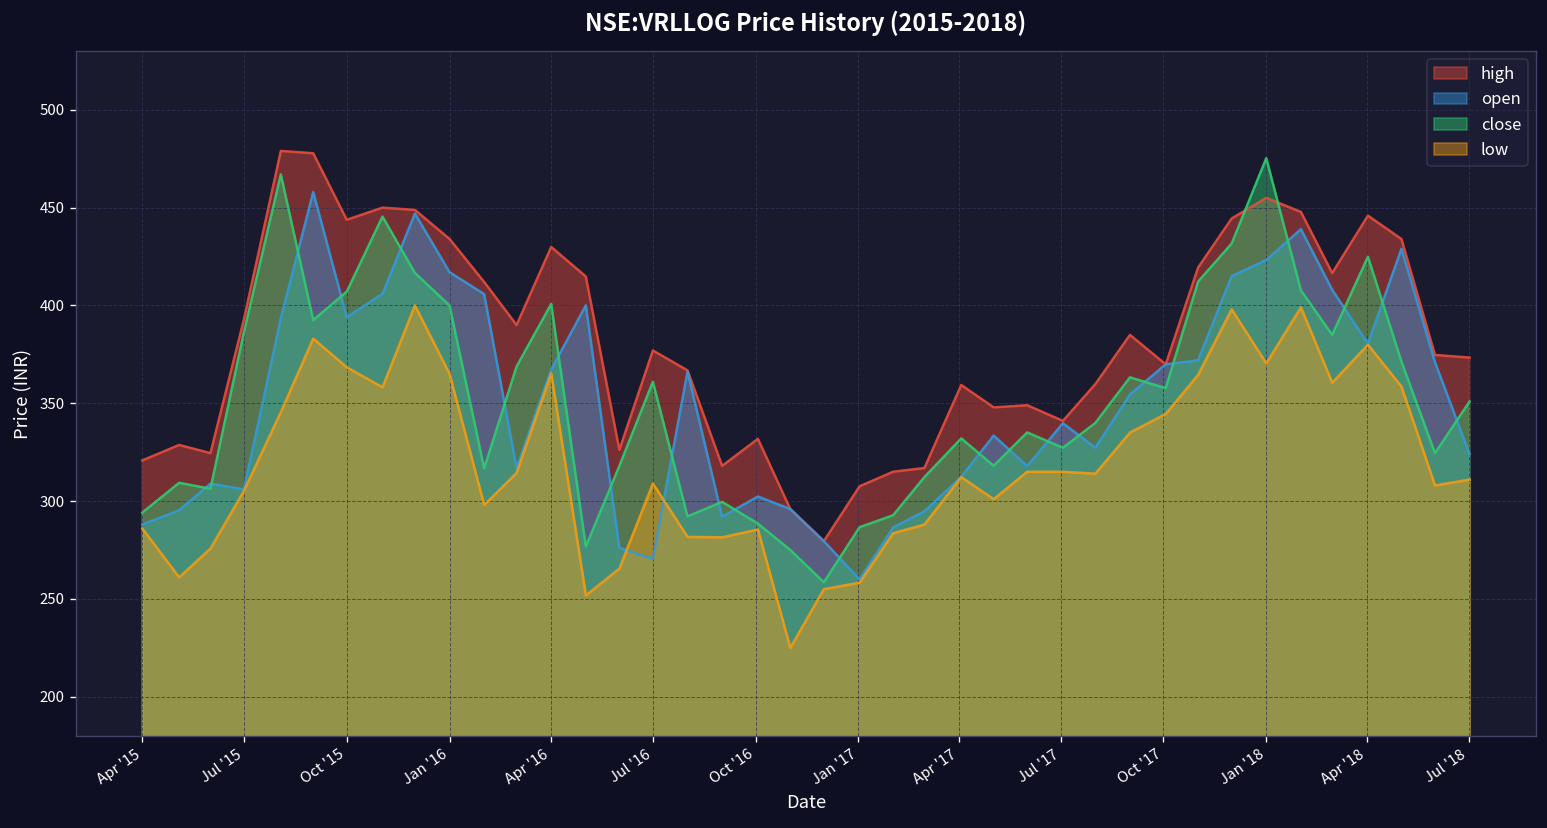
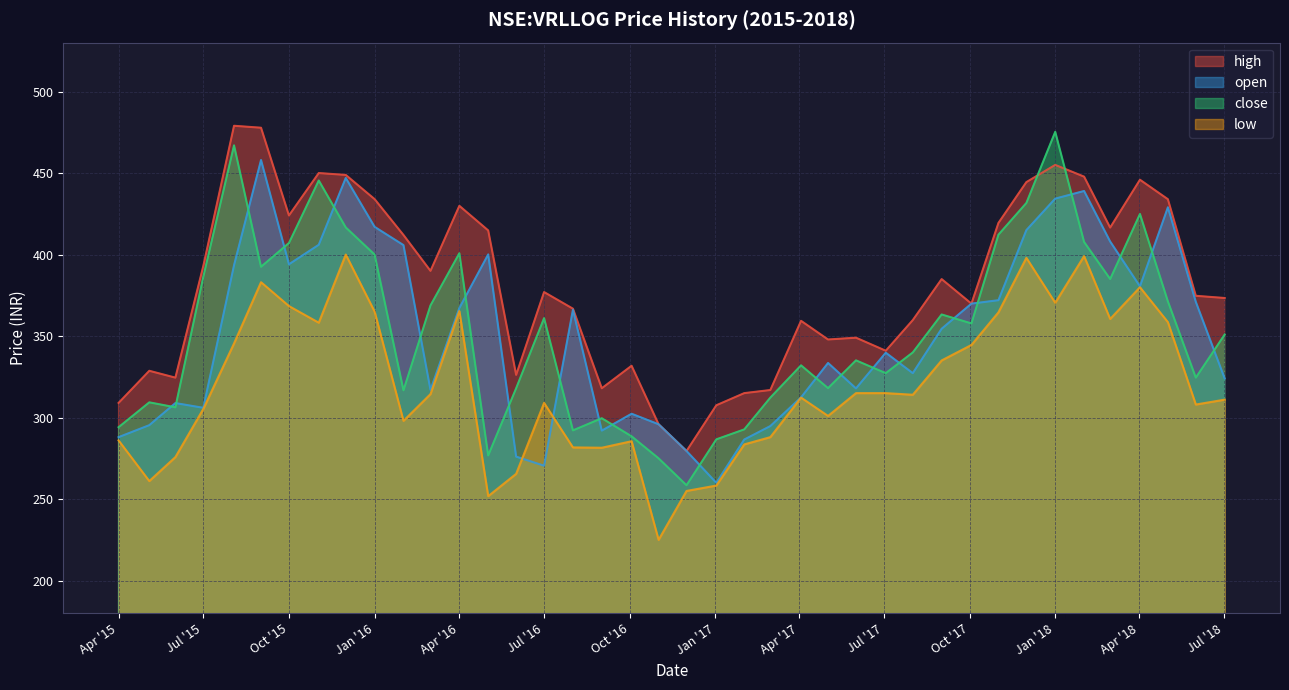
  {
    "high": {
-     "Apr '15": 321,
+     "Apr '15": 309,
      "Jul '15": 393,
-     "Oct '15": 444,
+     "Oct '15": 424,
      "Jan '16": 434,
      "Apr '16": 430,
      "Jul '16": 377,
      "Jan '18": 455
    },
    "open": {
      "Apr '15": 288,
      "Oct '15": 394,
      "Jan '16": 417,
      "Apr '16": 367,
      "Jul '16": 270,
-     "Jan '18": 423
+     "Jan '18": 434
    },
    "close": {
      "Apr '15": 294,
      "Jul '15": 386,
      "Oct '15": 407,
      "Jan '16": 400,
      "Apr '16": 401,
      "Jul '16": 361,
      "Jan '18": 475
    },
    "low": {
      "Apr '15": 286,
      "Oct '15": 368,
      "Jan '16": 365,
      "Apr '16": 365,
      "Jul '16": 309,
      "Jan '18": 370
    }
  }
